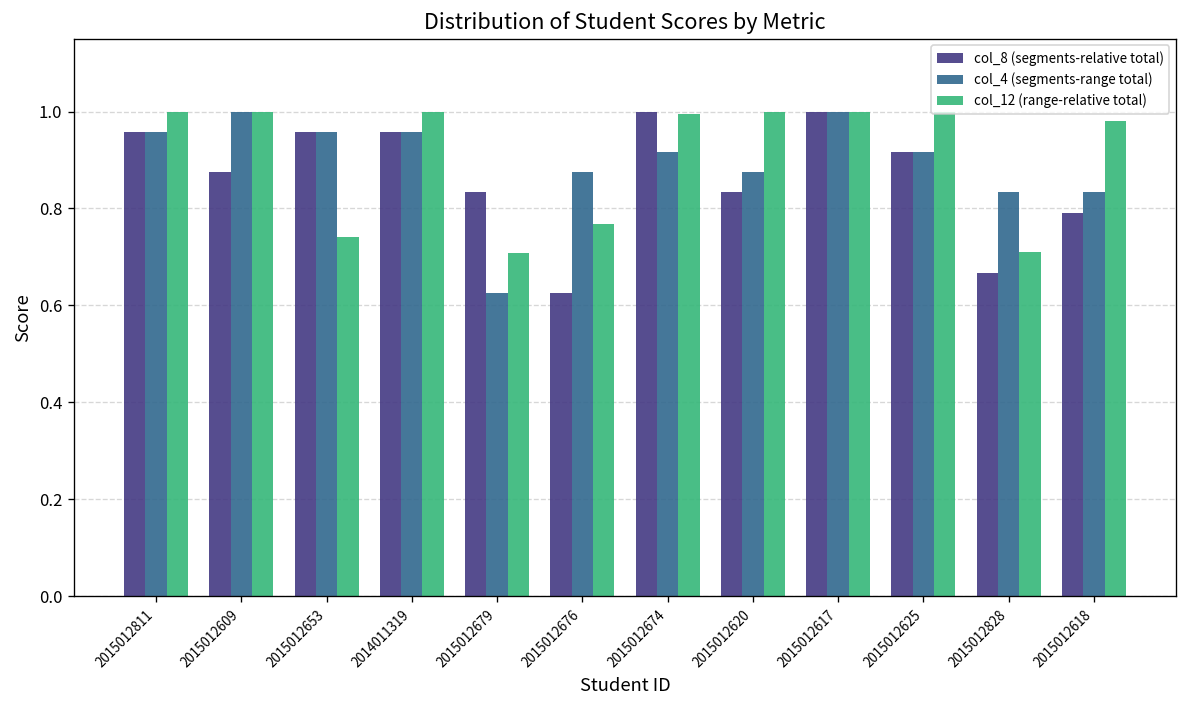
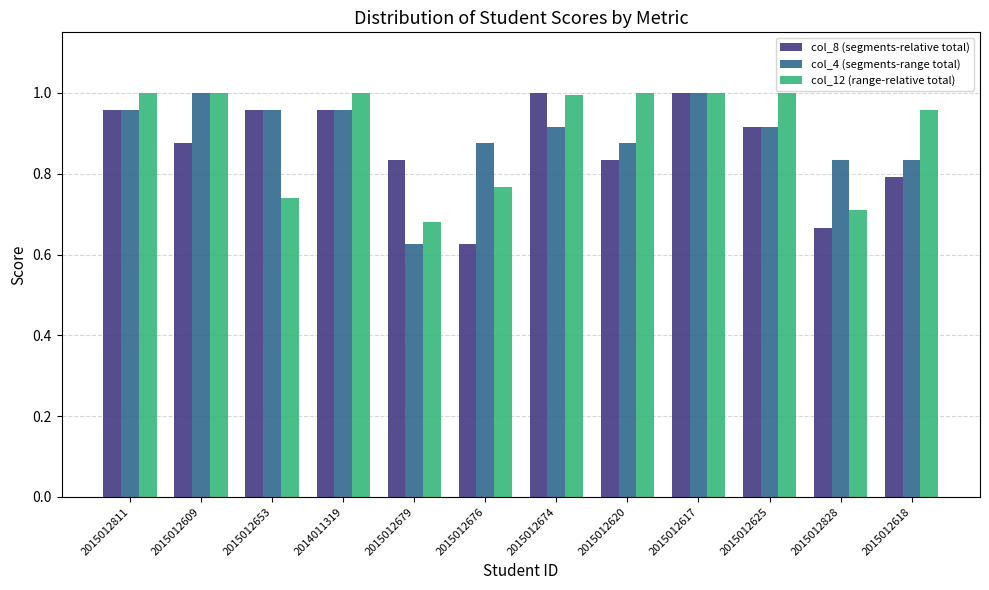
  {
    "col_12 (range-relative total)": {
      "2015012811": 1.00,
      "2015012609": 1.00,
      "2015012653": 0.74,
      "2014011319": 1.00,
-     "2015012679": 0.71,
+     "2015012679": 0.68,
      "2015012676": 0.77,
      "2015012674": 0.99,
      "2015012620": 1.00,
      "2015012617": 1.00,
      "2015012625": 1.00,
      "2015012828": 0.71,
-     "2015012618": 0.98
+     "2015012618": 0.96
    }
  }
